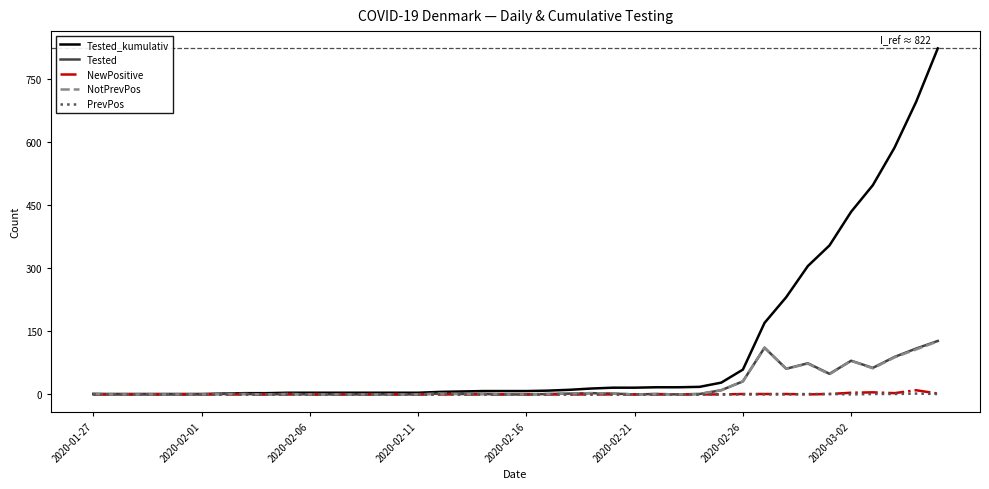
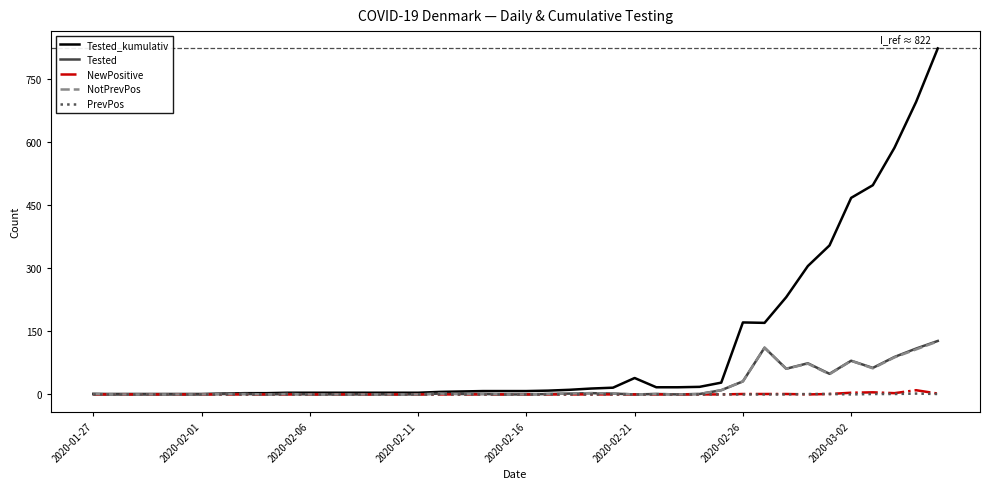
  {
    "Tested_kumulativ": {
      "2020-02-16": 10,
-     "2020-02-21": 20,
-     "2020-02-26": 60,
-     "2020-03-02": 430
+     "2020-02-21": 40,
+     "2020-02-26": 170,
+     "2020-03-02": 470
    }
  }
